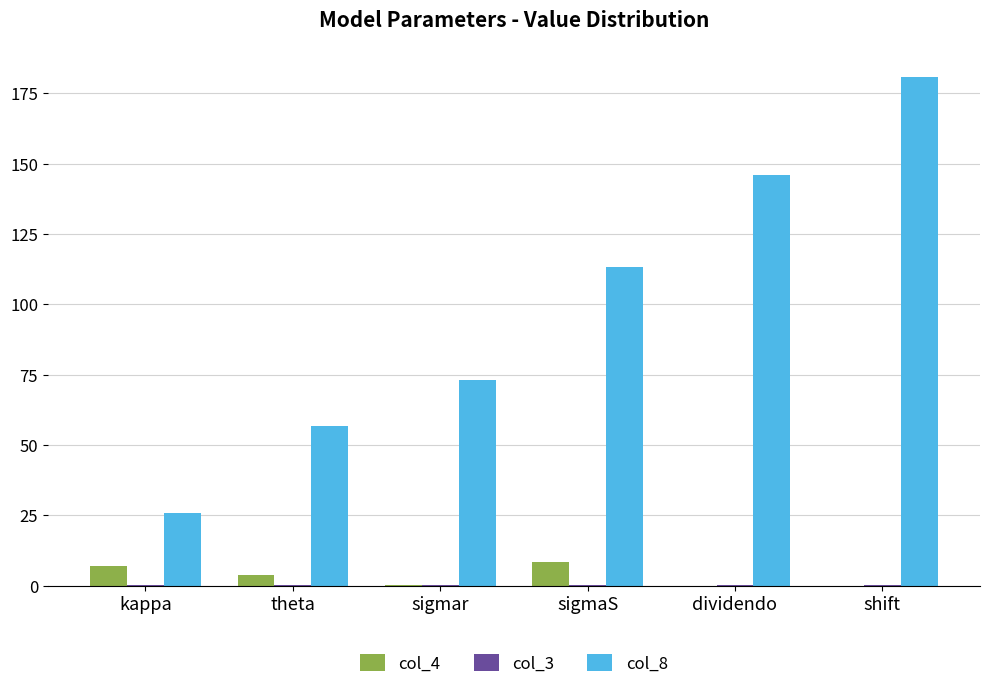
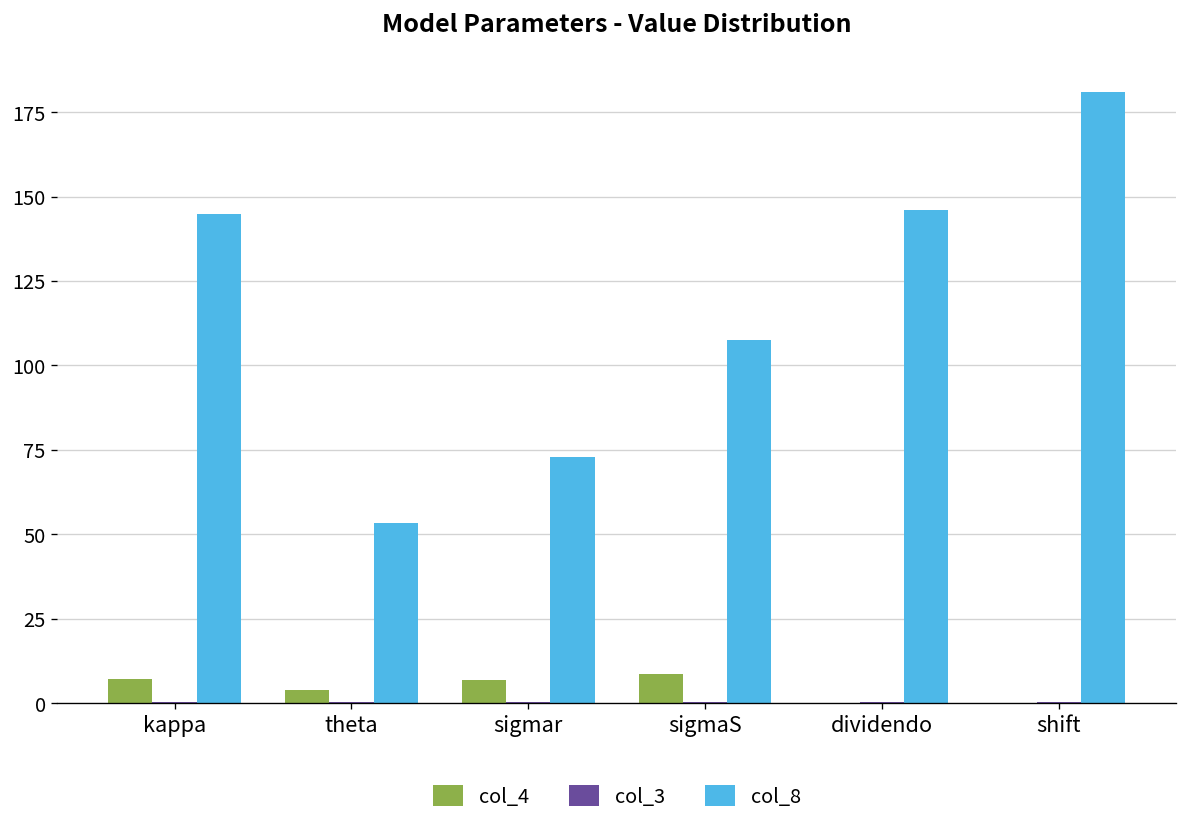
  {
    "col_4": {
      "kappa": 7,
      "theta": 4,
-     "sigmar": 0,
+     "sigmar": 7,
      "sigmaS": 9,
      "shift": 0
    },
    "col_8": {
-     "kappa": 26,
-     "theta": 57,
+     "kappa": 145,
+     "theta": 53,
      "sigmar": 73,
-     "sigmaS": 113,
+     "sigmaS": 107,
      "dividendo": 146,
      "shift": 181
    }
  }
